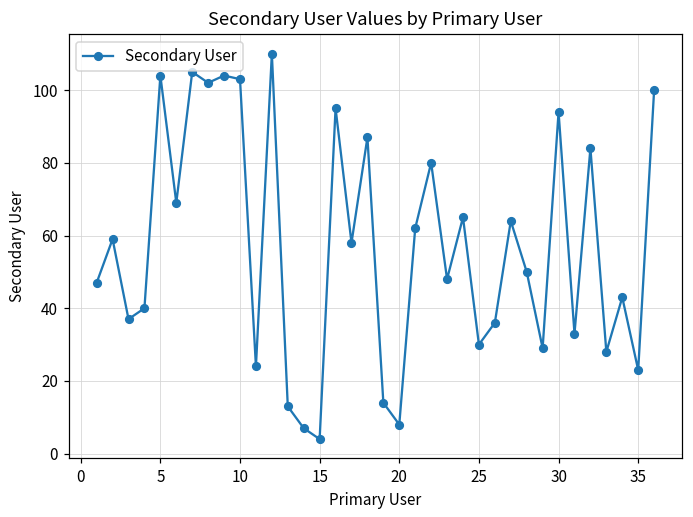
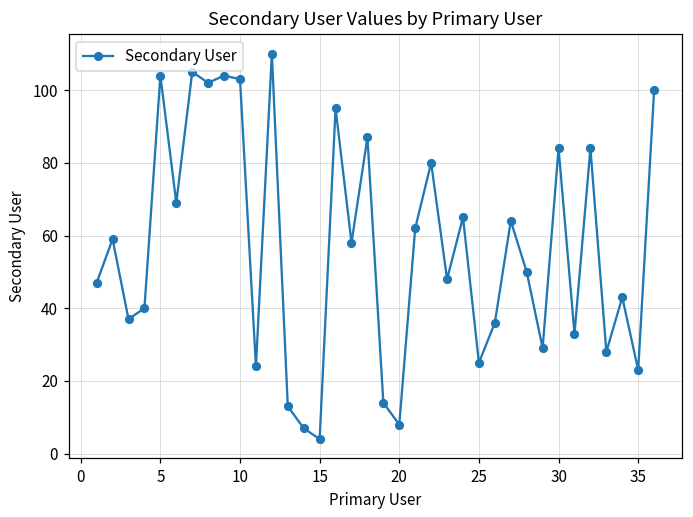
  {
    "5": 104,
    "10": 103,
    "15": 4,
    "20": 8,
-   "25": 30,
-   "30": 94,
+   "25": 25,
+   "30": 84,
    "35": 23
  }
